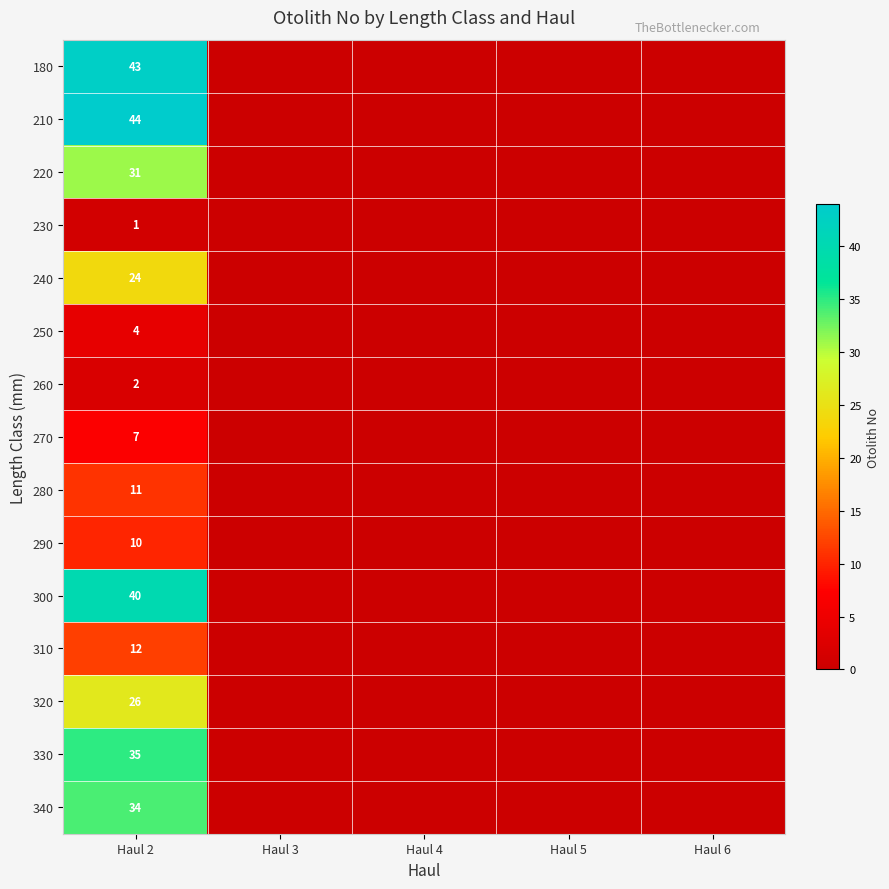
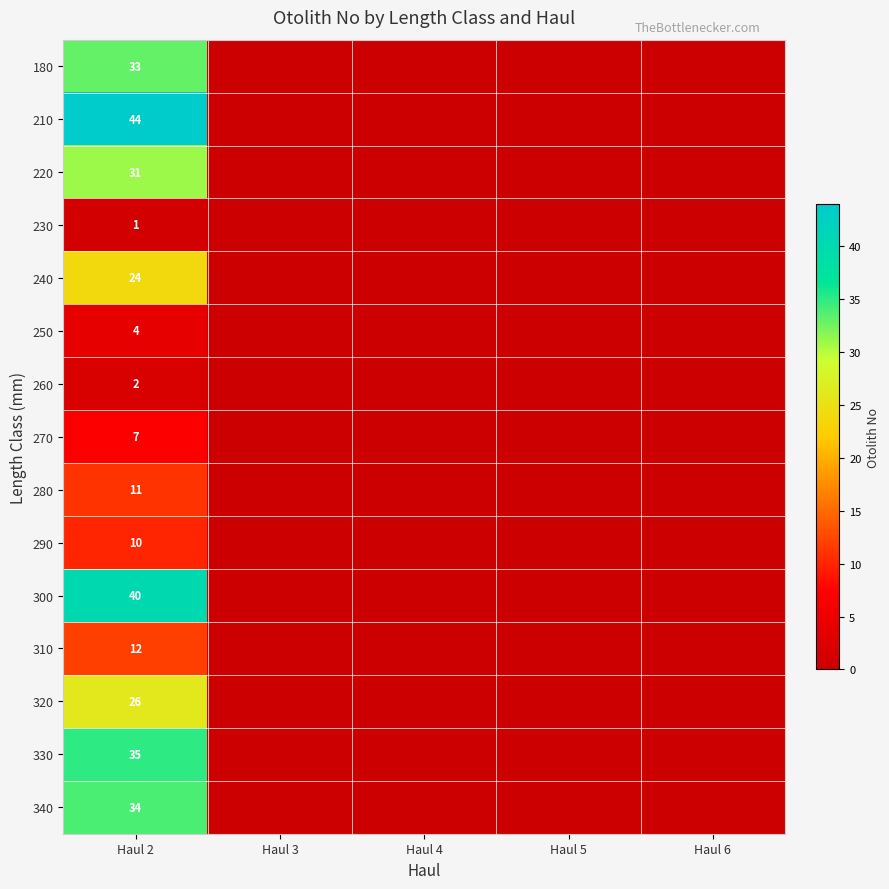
  {
    "180": {
-     "Haul 2": 43
+     "Haul 2": 33
    },
    "210": {
      "Haul 2": 44
    },
    "220": {
      "Haul 2": 31
    },
    "230": {
      "Haul 2": 1
    },
    "240": {
      "Haul 2": 24
    },
    "250": {
      "Haul 2": 4
    },
    "260": {
      "Haul 2": 2
    },
    "270": {
      "Haul 2": 7
    },
    "280": {
      "Haul 2": 11
    },
    "290": {
      "Haul 2": 10
    },
    "300": {
      "Haul 2": 40
    },
    "310": {
      "Haul 2": 12
    },
    "320": {
      "Haul 2": 26
    },
    "330": {
      "Haul 2": 35
    },
    "340": {
      "Haul 2": 34
    }
  }
